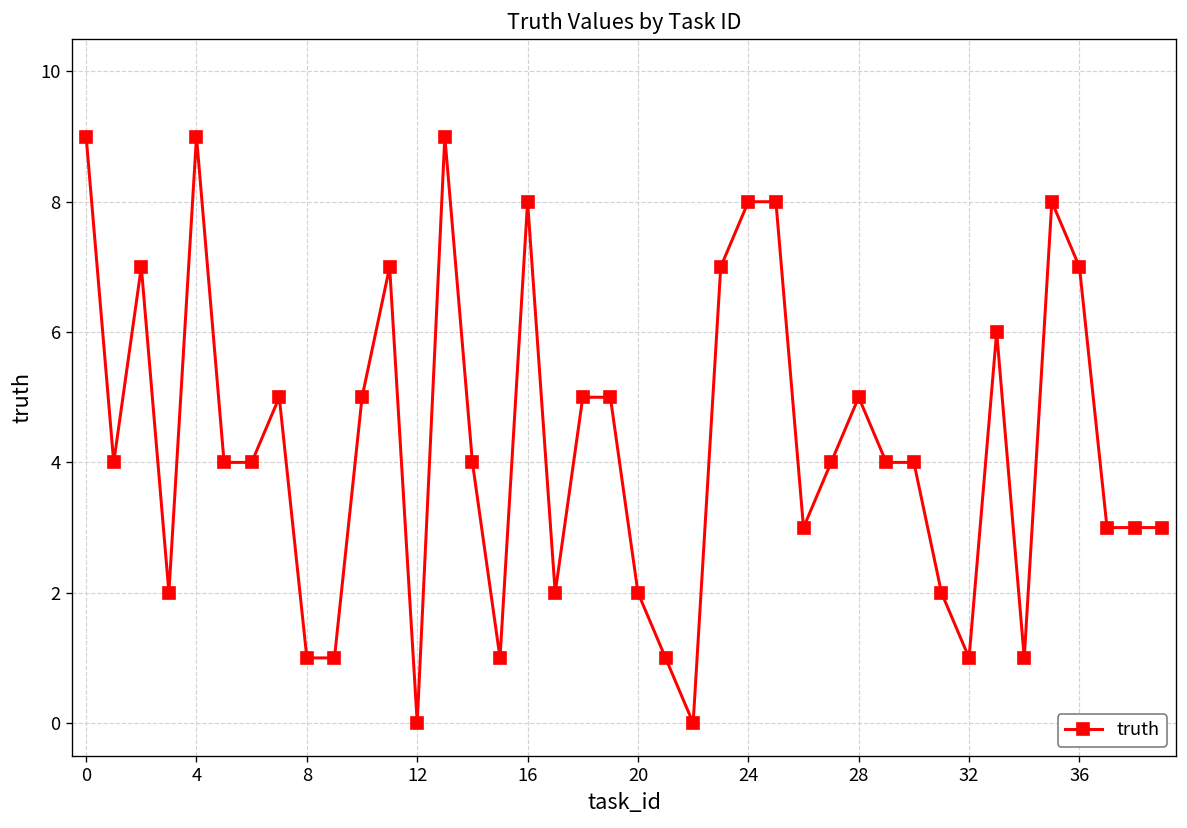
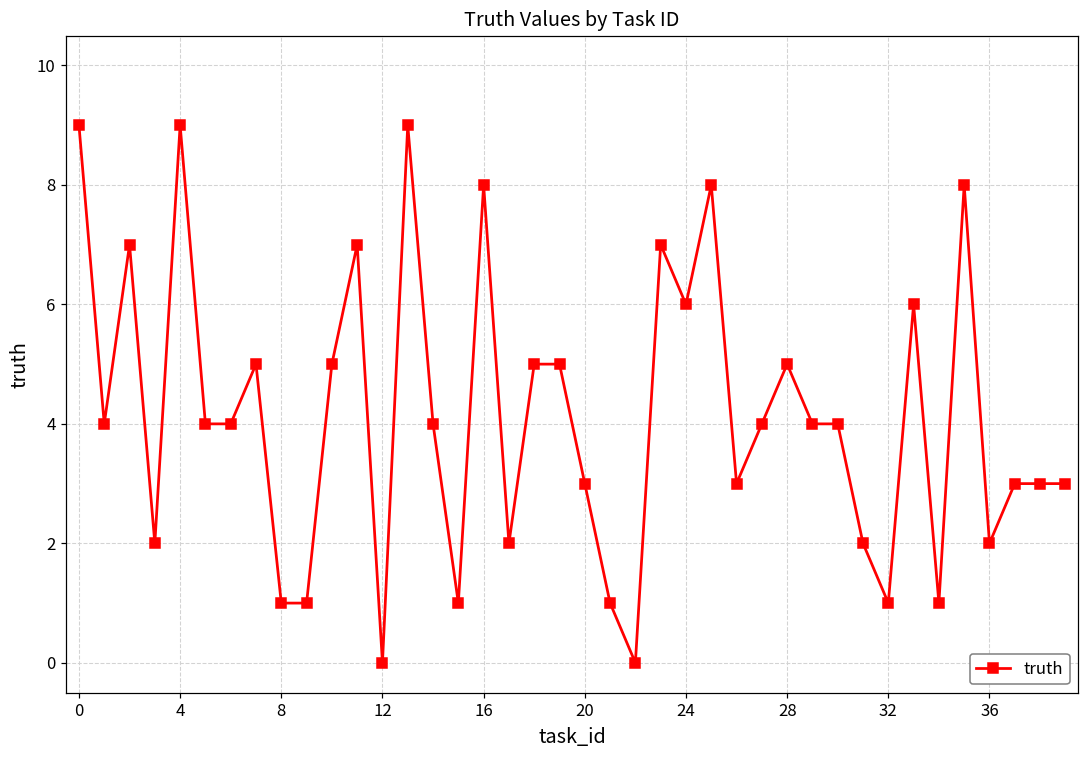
  {
    "0": 9,
    "4": 9,
    "8": 1,
    "12": 0,
    "16": 8,
-   "20": 2,
-   "24": 8,
+   "20": 3,
+   "24": 6,
    "28": 5,
    "32": 1,
-   "36": 7
+   "36": 2
  }
